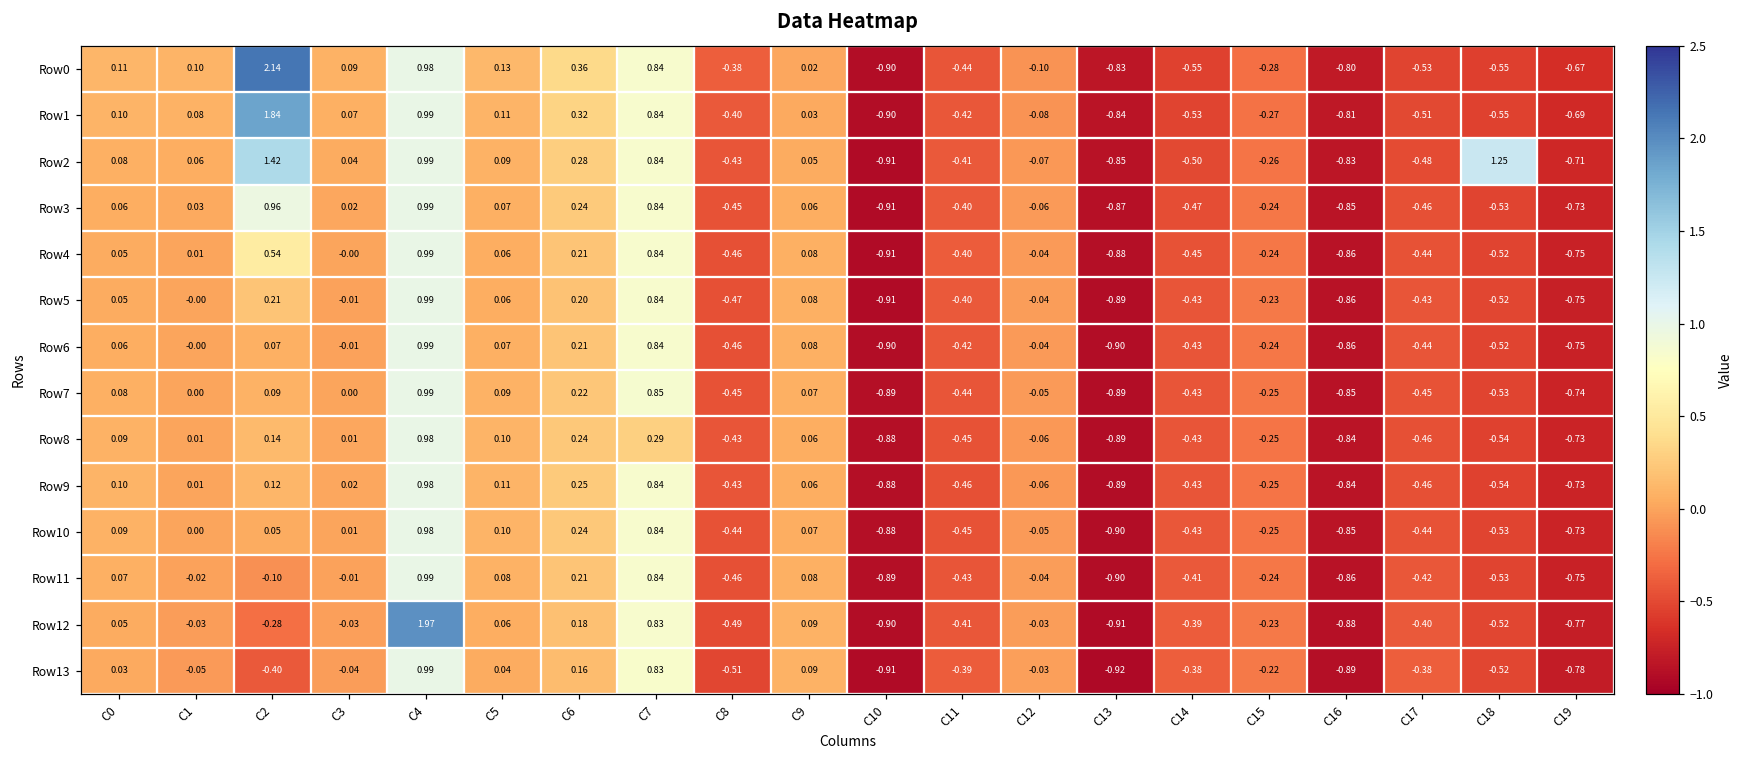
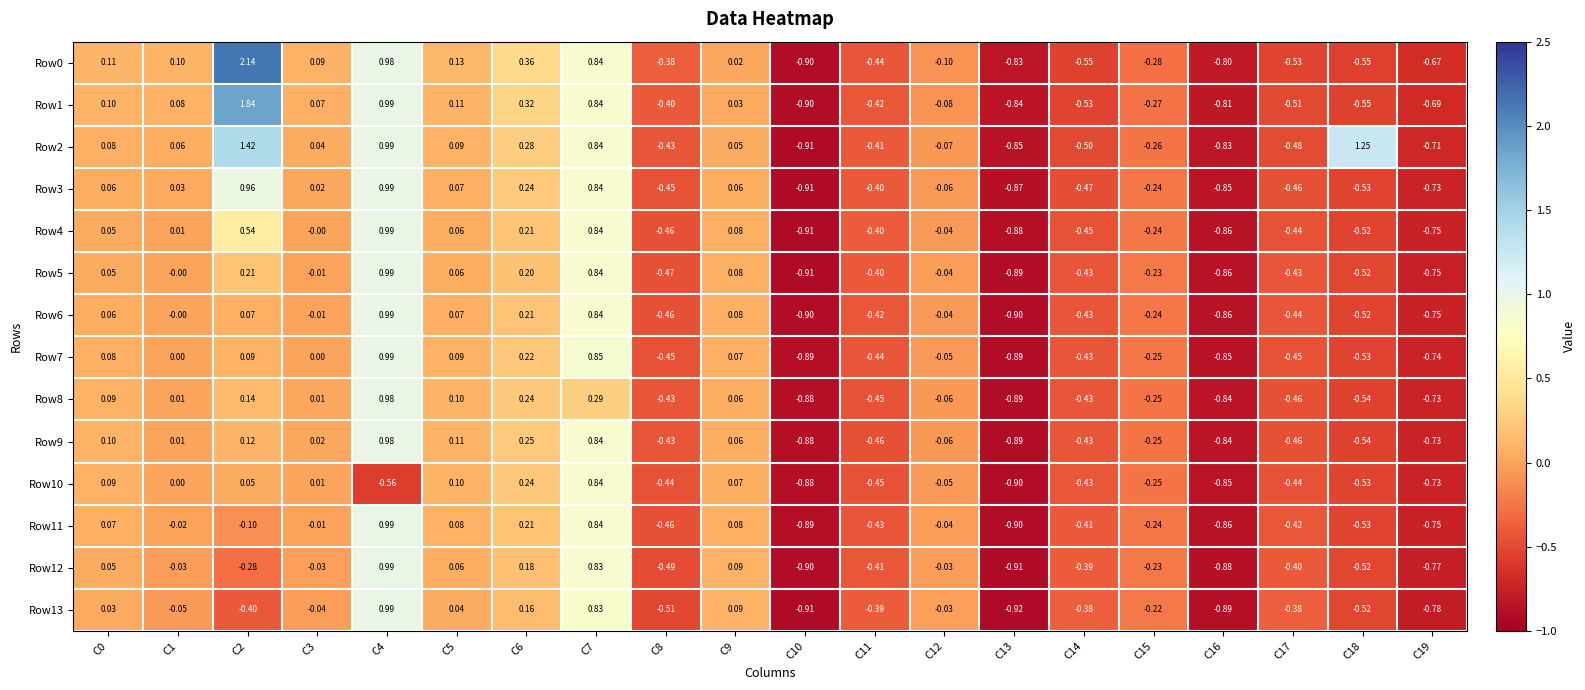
  {
    "Row10": {
      "C0": 0.09,
      "C1": 0.00,
      "C2": 0.05,
      "C3": 0.01,
-     "C4": 0.98,
+     "C4": -0.56,
      "C5": 0.10,
      "C6": 0.24,
      "C7": 0.84,
      "C8": -0.44,
      "C9": 0.07,
      "C10": -0.88,
      "C11": -0.45,
      "C12": -0.05,
      "C13": -0.90,
      "C14": -0.43,
      "C15": -0.25,
      "C16": -0.85,
      "C17": -0.44,
      "C18": -0.53,
      "C19": -0.73
    },
    "Row12": {
      "C0": 0.05,
      "C1": -0.03,
      "C2": -0.28,
      "C3": -0.03,
-     "C4": 1.97,
+     "C4": 0.99,
      "C5": 0.06,
      "C6": 0.18,
      "C7": 0.83,
      "C8": -0.49,
      "C9": 0.09,
      "C10": -0.90,
      "C11": -0.41,
      "C12": -0.03,
      "C13": -0.91,
      "C14": -0.39,
      "C15": -0.23,
      "C16": -0.88,
      "C17": -0.40,
      "C18": -0.52,
      "C19": -0.77
    }
  }
